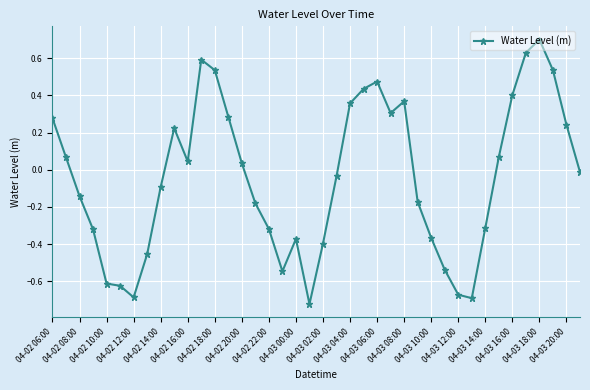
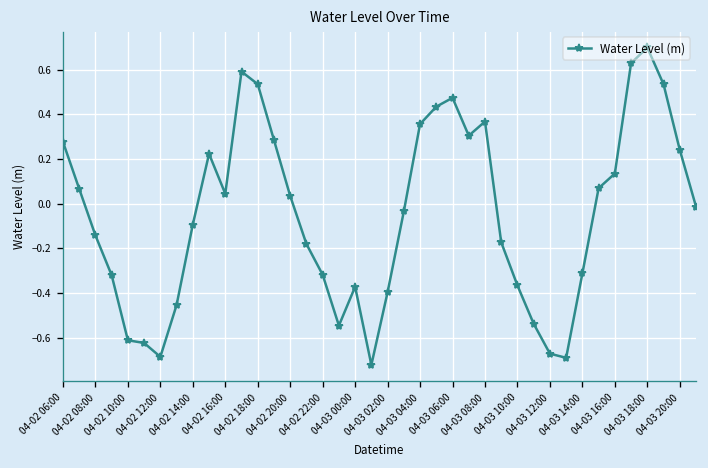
  {
    "04-02 06:00": 0.28,
    "04-02 08:00": -0.14,
    "04-02 10:00": -0.61,
    "04-02 12:00": -0.69,
    "04-02 14:00": -0.09,
    "04-02 16:00": 0.04,
    "04-02 18:00": 0.54,
    "04-02 20:00": 0.03,
    "04-02 22:00": -0.32,
    "04-03 00:00": -0.37,
    "04-03 02:00": -0.40,
    "04-03 04:00": 0.36,
    "04-03 06:00": 0.47,
    "04-03 08:00": 0.37,
    "04-03 10:00": -0.37,
    "04-03 12:00": -0.67,
    "04-03 14:00": -0.31,
-   "04-03 16:00": 0.40,
+   "04-03 16:00": 0.13,
    "04-03 20:00": 0.24
  }
